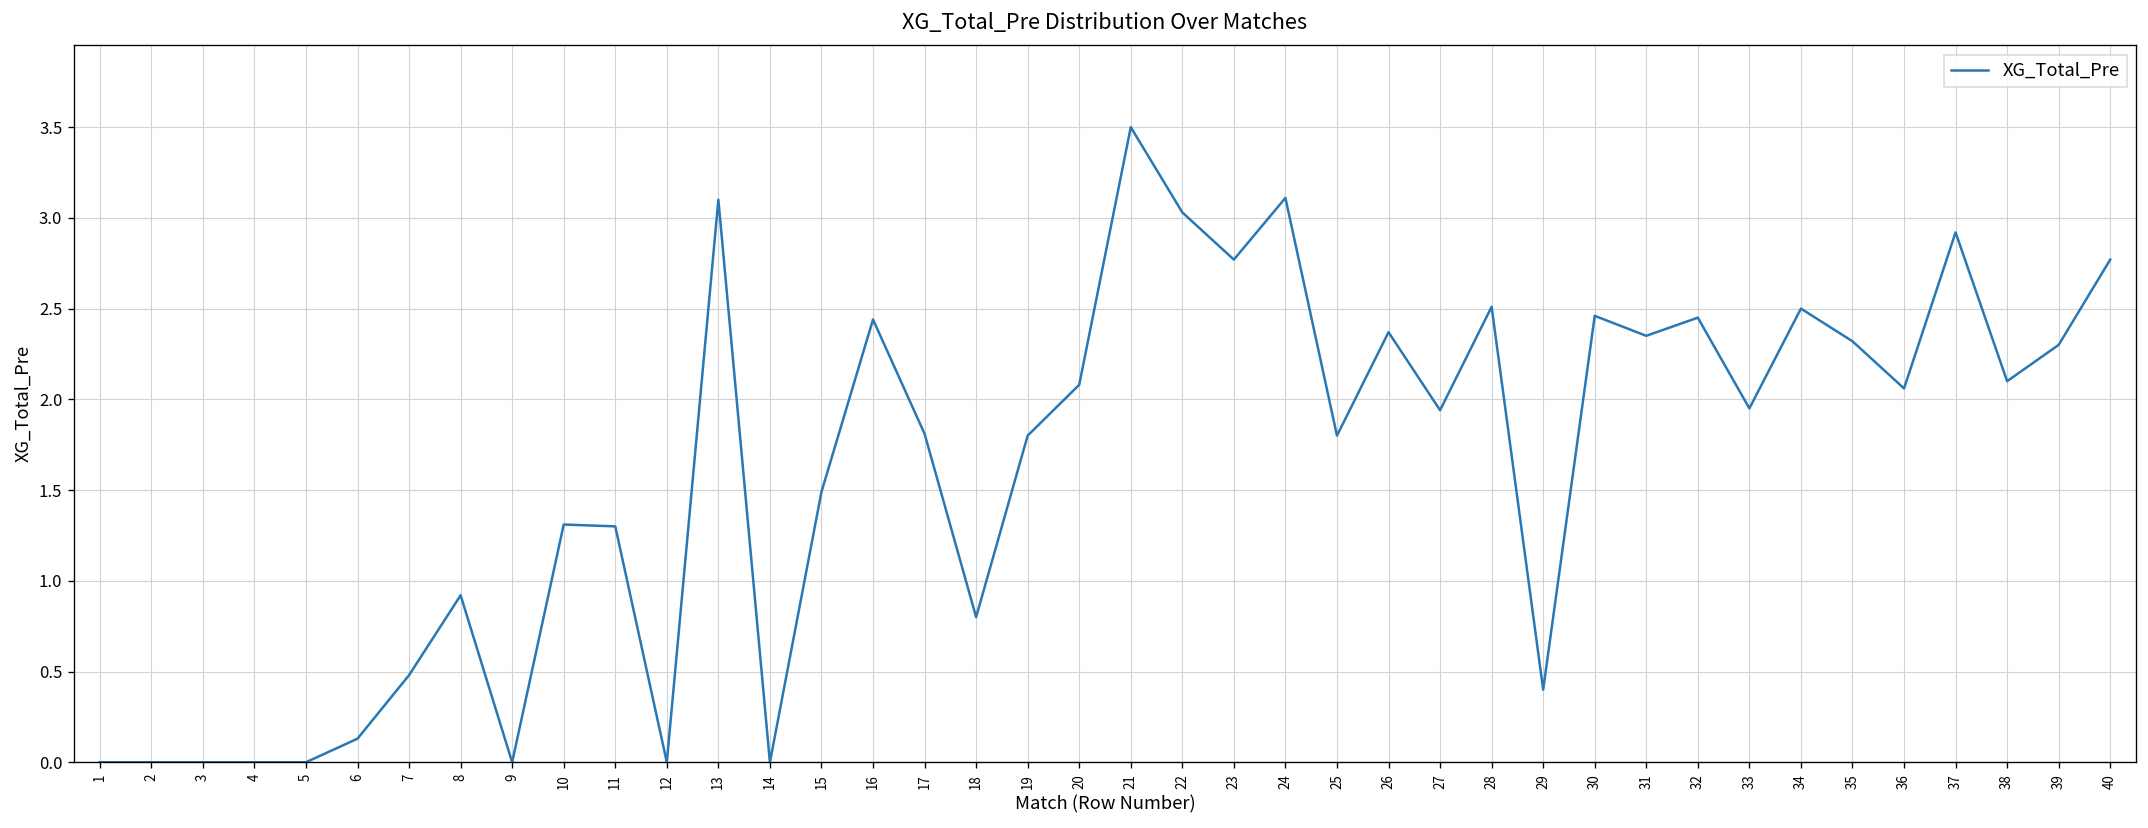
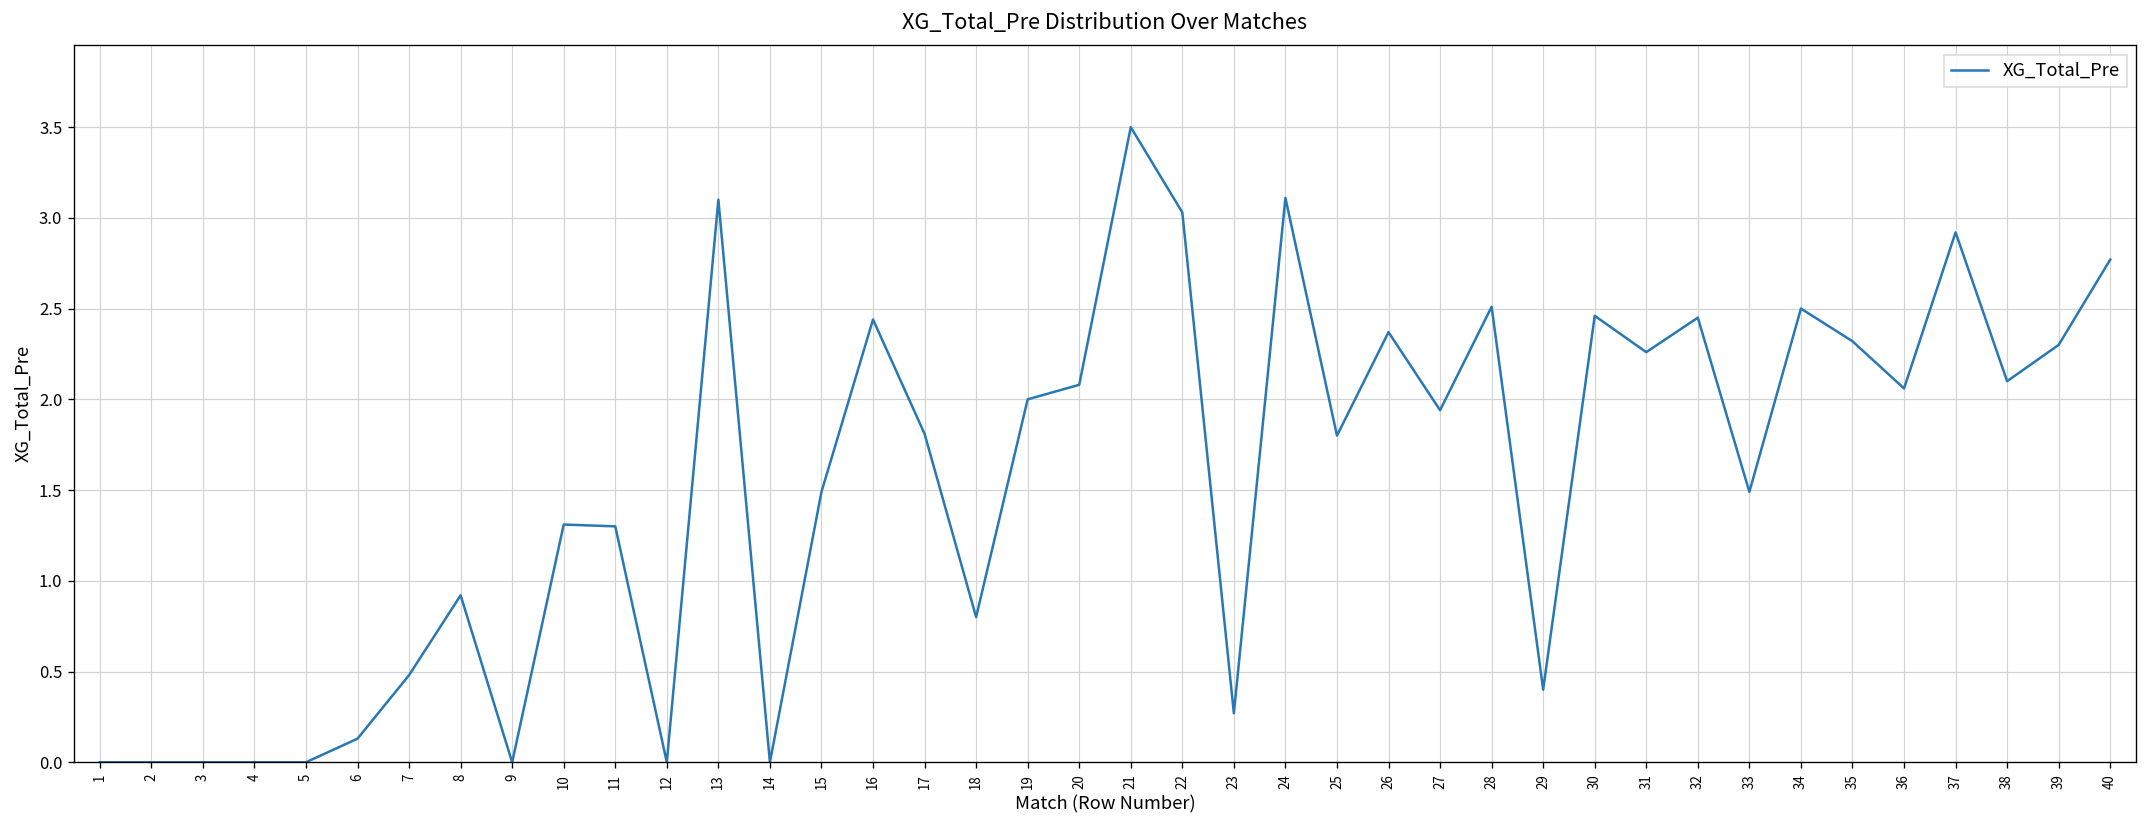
  {
    "1": 0.00,
    "2": 0.00,
    "3": 0.00,
    "4": 0.00,
    "5": 0.00,
    "6": 0.13,
    "7": 0.48,
    "8": 0.92,
    "9": 0.00,
    "10": 1.31,
    "11": 1.30,
    "12": 0.00,
    "13": 3.10,
    "14": 0.00,
    "15": 1.49,
    "16": 2.44,
    "17": 1.81,
    "18": 0.80,
-   "19": 1.8,
+   "19": 2.0,
    "20": 2.08,
    "21": 3.50,
    "22": 3.03,
-   "23": 2.77,
+   "23": 0.27,
    "24": 3.11,
    "25": 1.80,
    "26": 2.37,
    "27": 1.94,
    "28": 2.51,
    "29": 0.40,
    "30": 2.46,
-   "31": 2.35,
+   "31": 2.26,
    "32": 2.45,
-   "33": 1.95,
+   "33": 1.49,
    "34": 2.50,
    "35": 2.32,
    "36": 2.06,
    "37": 2.92,
    "38": 2.10,
    "39": 2.30,
    "40": 2.77
  }
